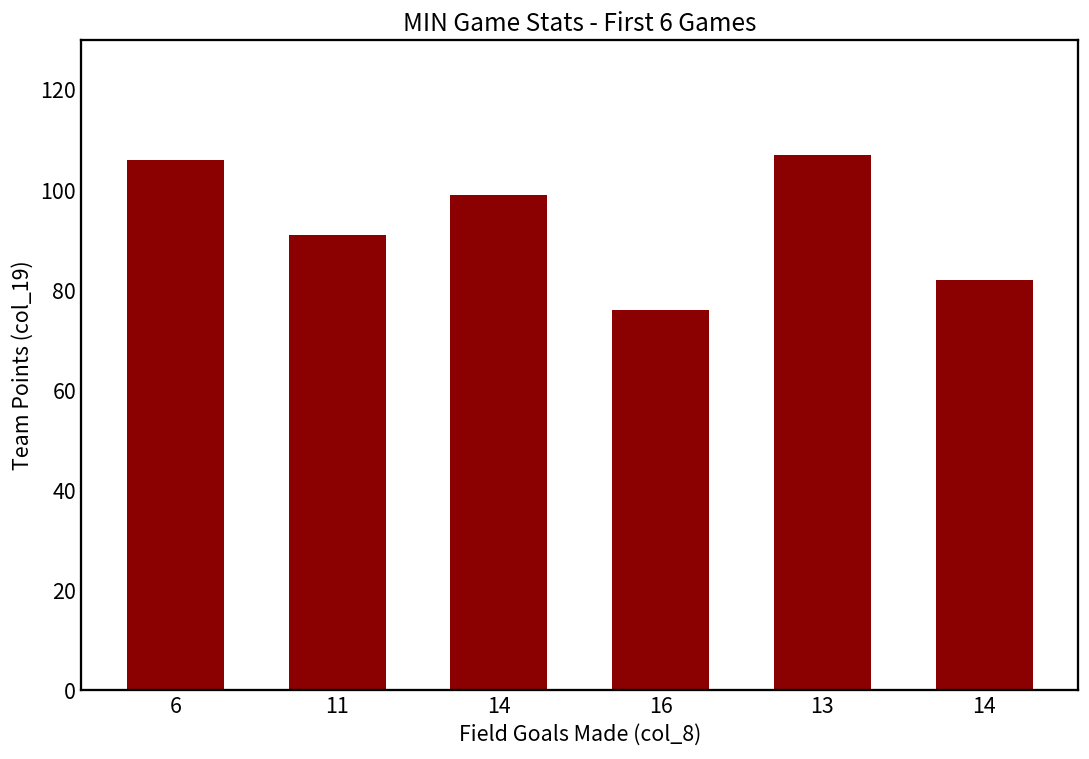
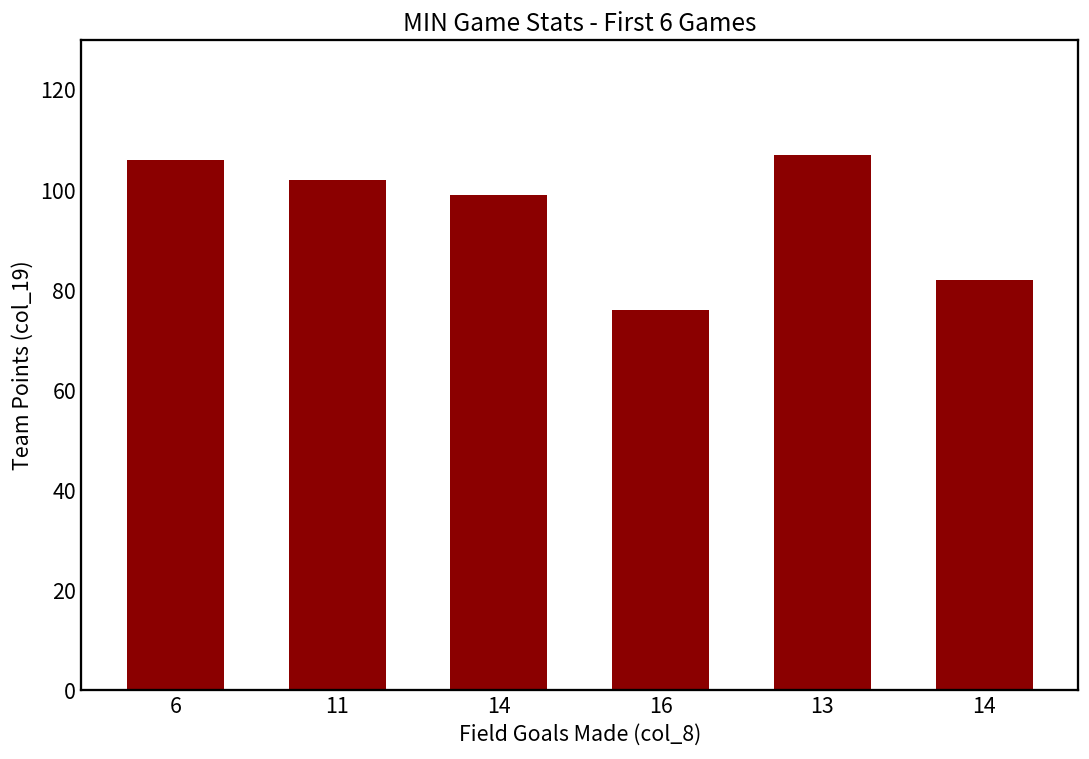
  {
    "6": 106,
-   "11": 91,
+   "11": 102,
    "16": 76,
    "13": 107
  }
